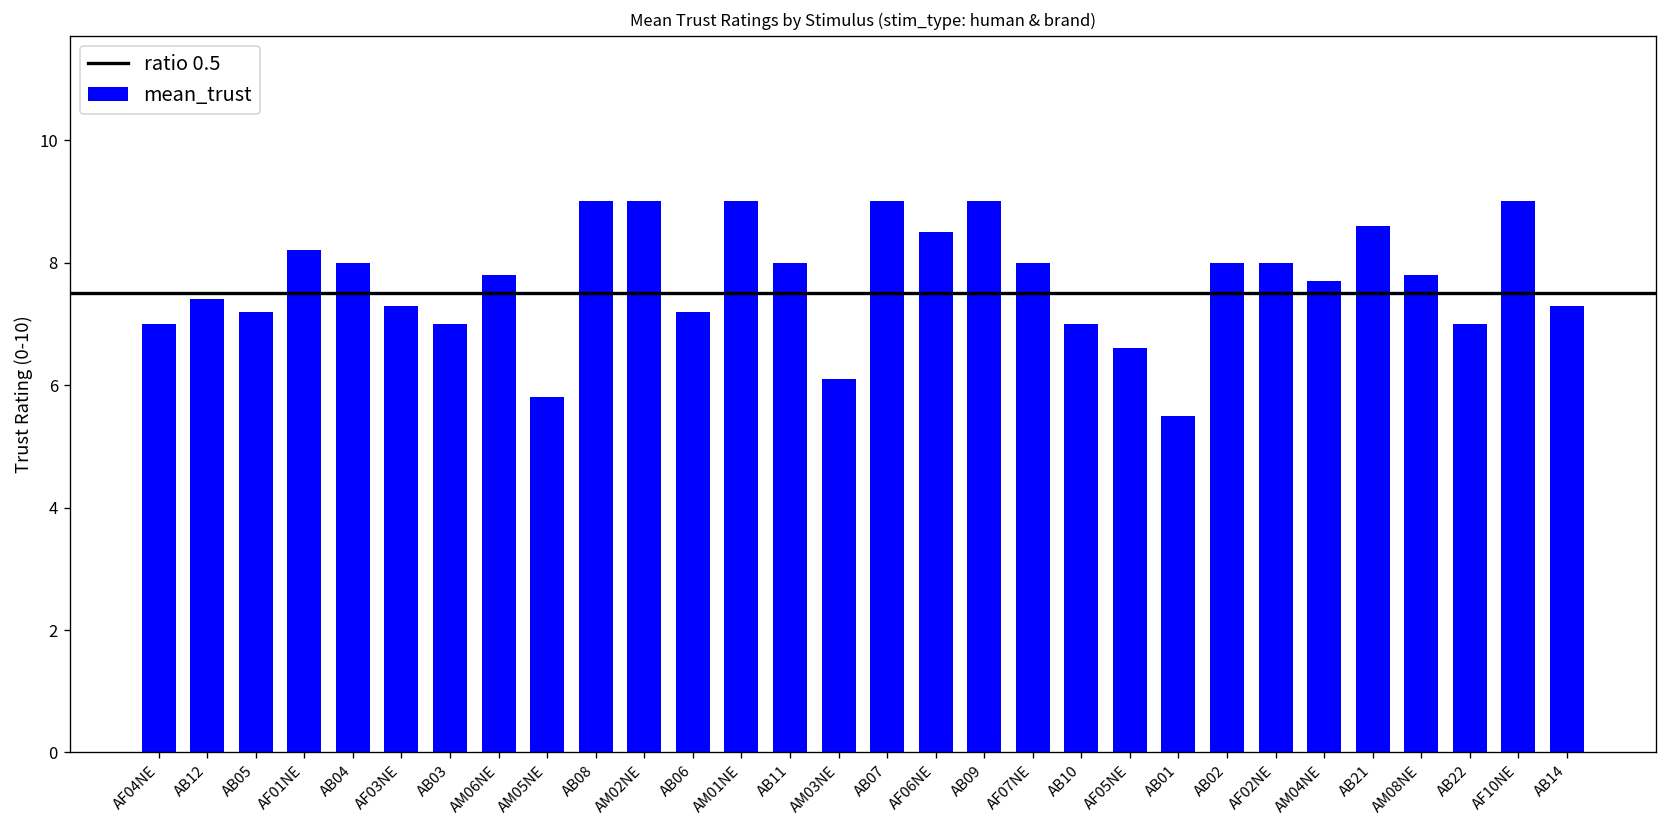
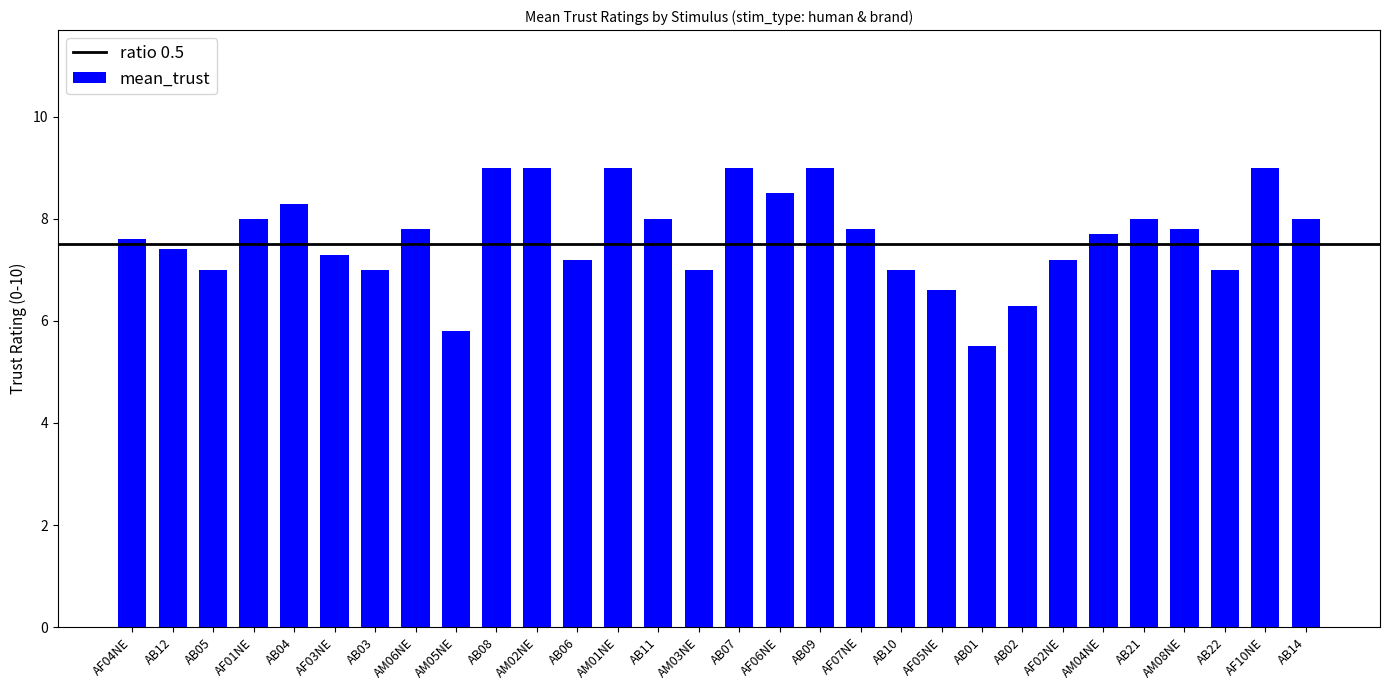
  {
-   "AF04NE": 7.0,
+   "AF04NE": 7.6,
    "AB12": 7.4,
-   "AB05": 7.2,
-   "AF01NE": 8.2,
-   "AB04": 8.0,
+   "AB05": 7.0,
+   "AF01NE": 8.0,
+   "AB04": 8.3,
    "AF03NE": 7.3,
    "AB03": 7.0,
    "AM06NE": 7.8,
    "AM05NE": 5.8,
    "AB08": 9.0,
    "AM02NE": 9.0,
    "AB06": 7.2,
    "AM01NE": 9.0,
    "AB11": 8.0,
-   "AM03NE": 6.1,
+   "AM03NE": 7.0,
    "AB07": 9.0,
    "AF06NE": 8.5,
    "AB09": 9.0,
-   "AF07NE": 8.0,
+   "AF07NE": 7.8,
    "AB10": 7.0,
    "AF05NE": 6.6,
    "AB01": 5.5,
-   "AB02": 8.0,
-   "AF02NE": 8.0,
+   "AB02": 6.3,
+   "AF02NE": 7.2,
    "AM04NE": 7.7,
-   "AB21": 8.6,
+   "AB21": 8.0,
    "AM08NE": 7.8,
    "AB22": 7.0,
    "AF10NE": 9.0,
-   "AB14": 7.3
+   "AB14": 8.0
  }
